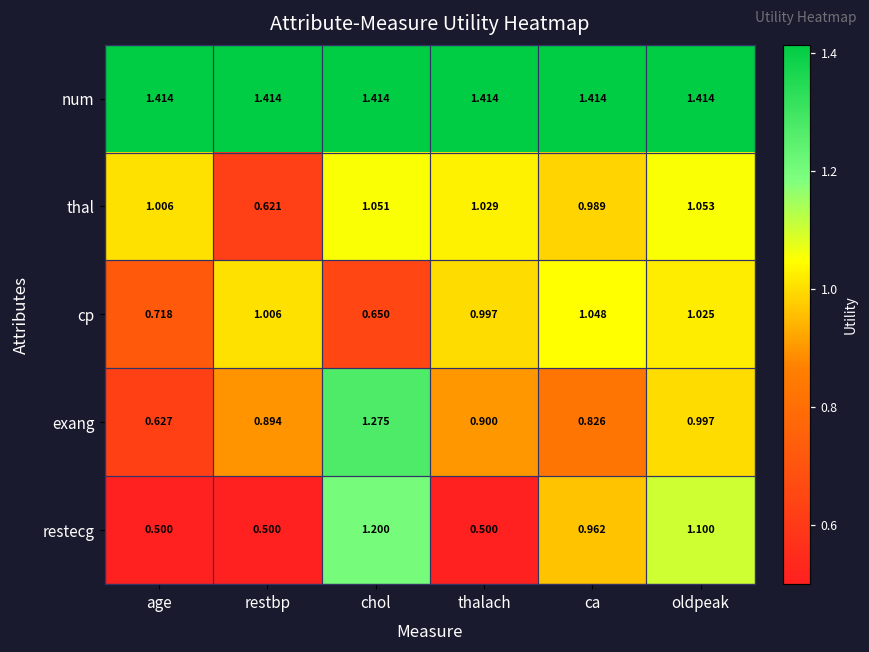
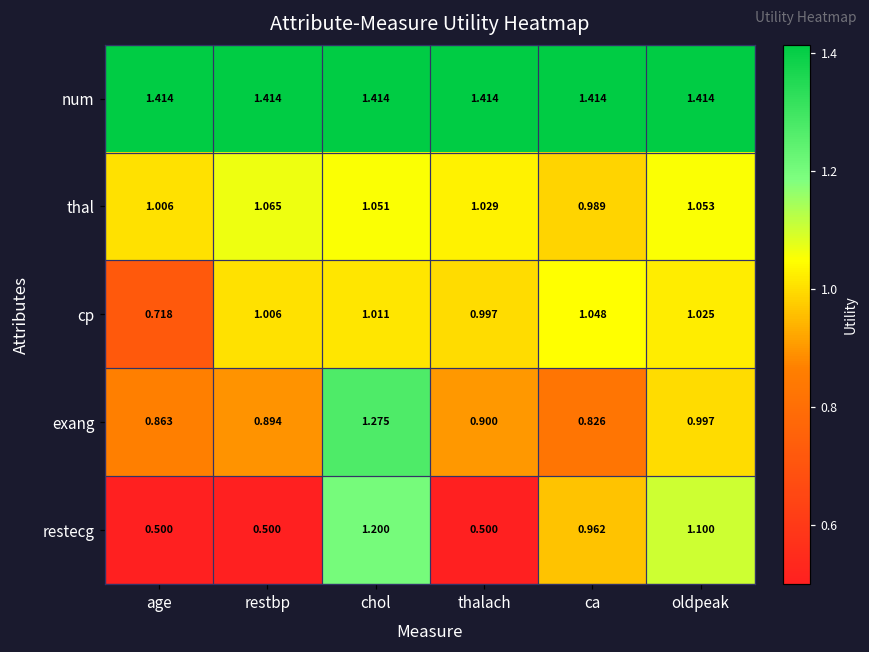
  {
    "num": {
      "age": 1.414,
      "restbp": 1.414,
      "chol": 1.414,
      "thalach": 1.414,
      "ca": 1.414,
      "oldpeak": 1.414
    },
    "thal": {
      "age": 1.006,
-     "restbp": 0.621,
+     "restbp": 1.065,
      "chol": 1.051,
      "thalach": 1.029,
      "ca": 0.989,
      "oldpeak": 1.053
    },
    "cp": {
      "age": 0.718,
      "restbp": 1.006,
-     "chol": 0.650,
+     "chol": 1.011,
      "thalach": 0.997,
      "ca": 1.048,
      "oldpeak": 1.025
    },
    "exang": {
-     "age": 0.627,
+     "age": 0.863,
      "restbp": 0.894,
      "chol": 1.275,
      "thalach": 0.900,
      "ca": 0.826,
      "oldpeak": 0.997
    },
    "restecg": {
      "age": 0.500,
      "restbp": 0.500,
      "chol": 1.200,
      "thalach": 0.500,
      "ca": 0.962,
      "oldpeak": 1.100
    }
  }
